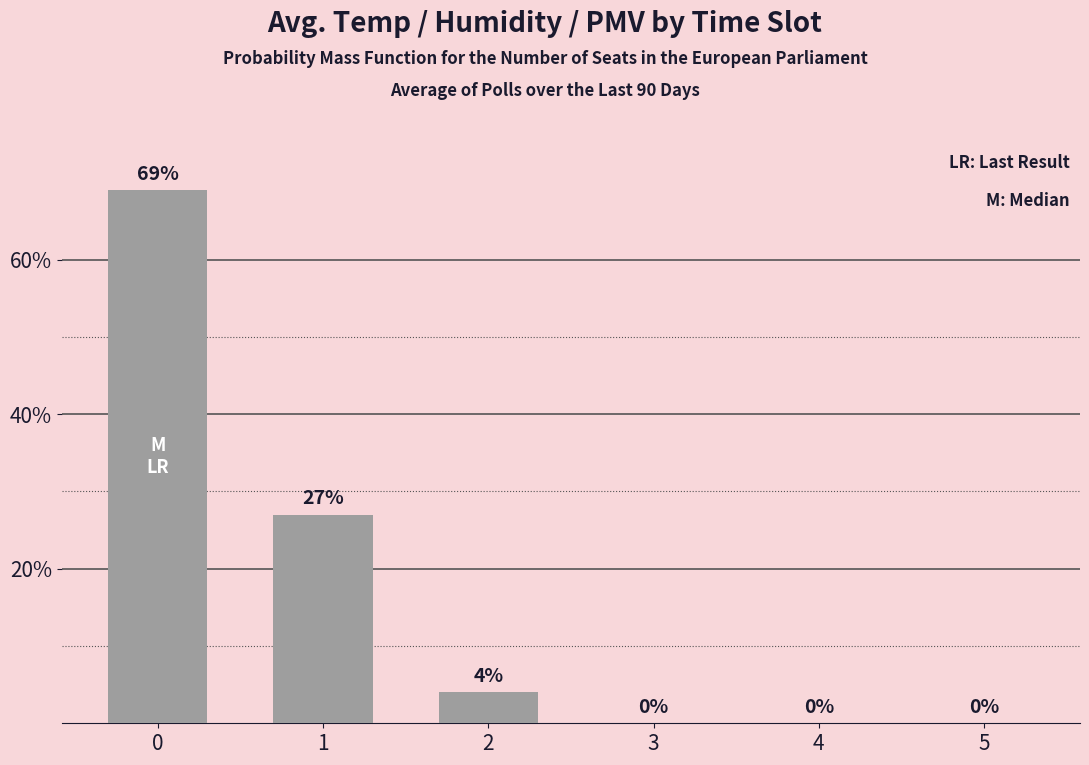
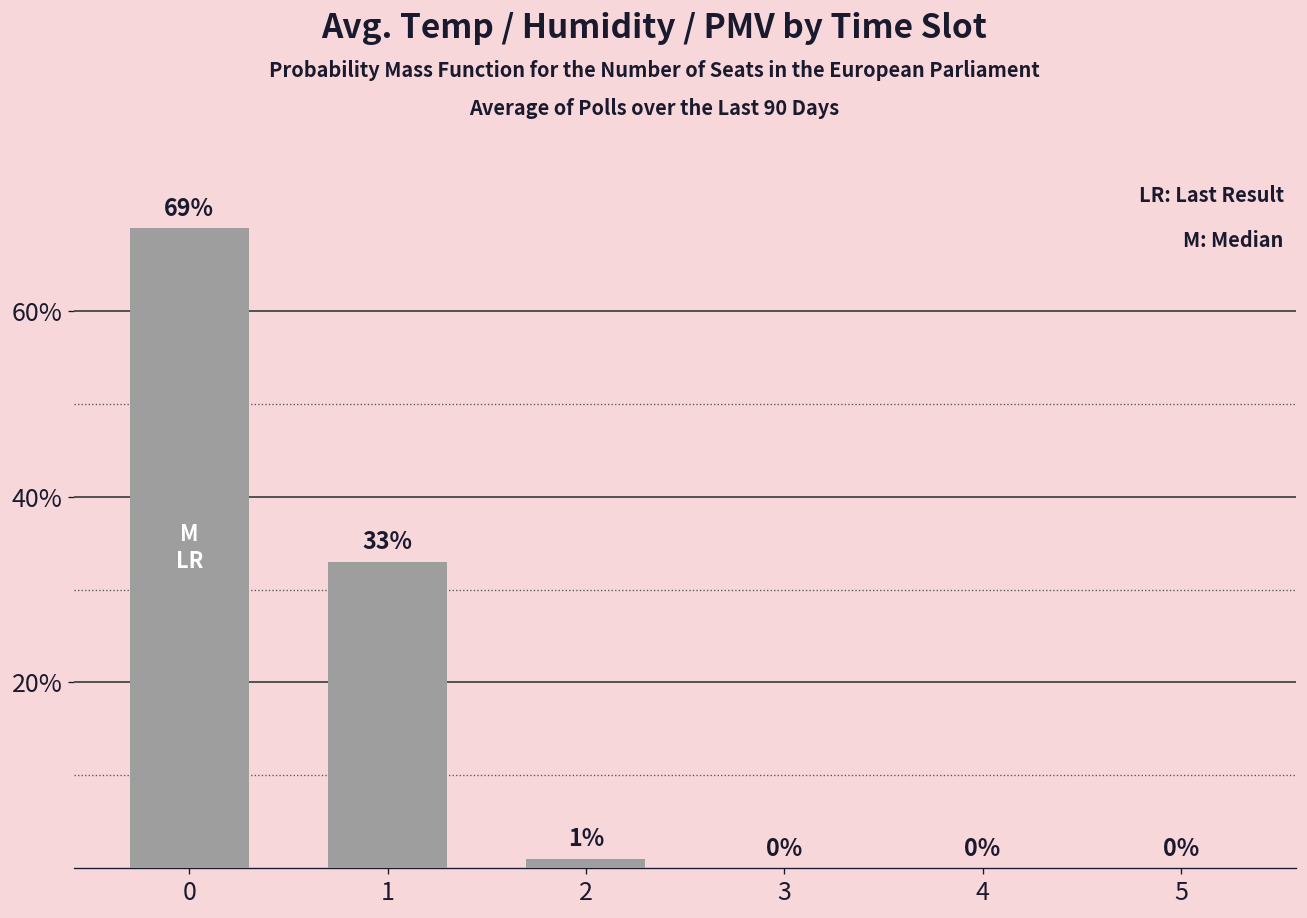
  {
    "0": "69%",
-   "1": "27%",
-   "2": "4%",
+   "1": "33%",
+   "2": "1%",
    "3": "0%",
    "4": "0%",
    "5": "0%"
  }
